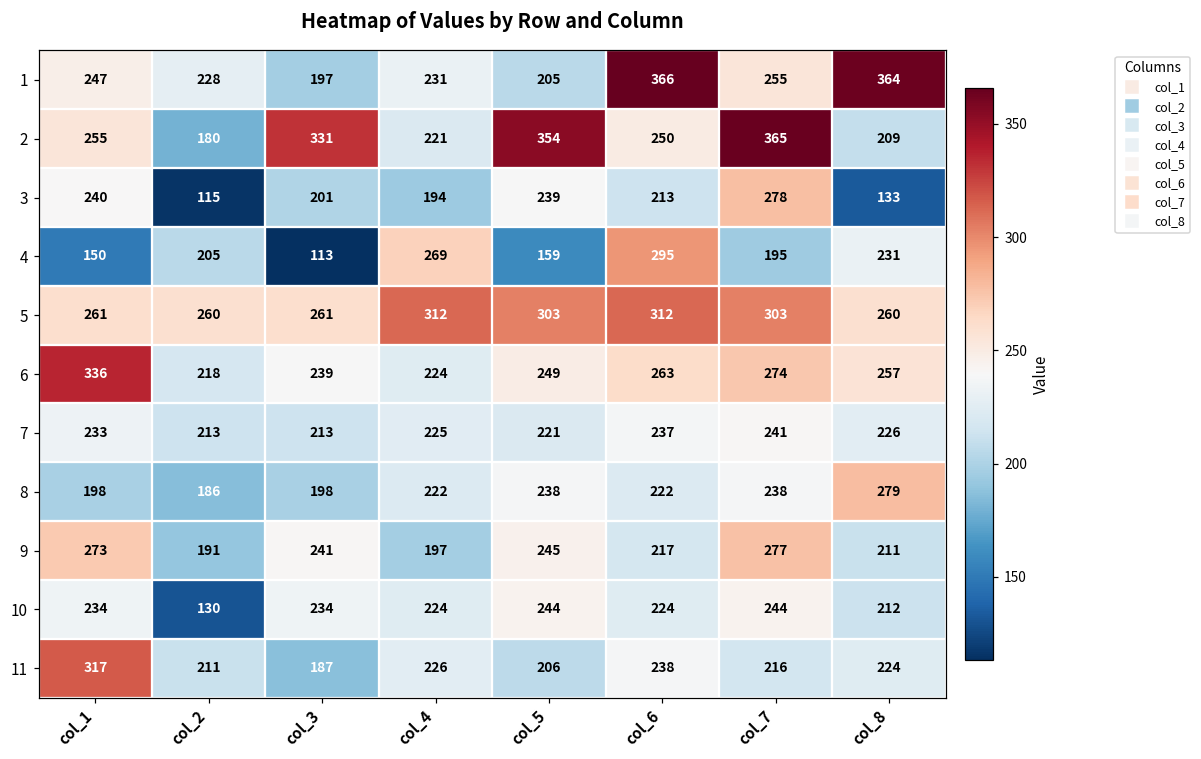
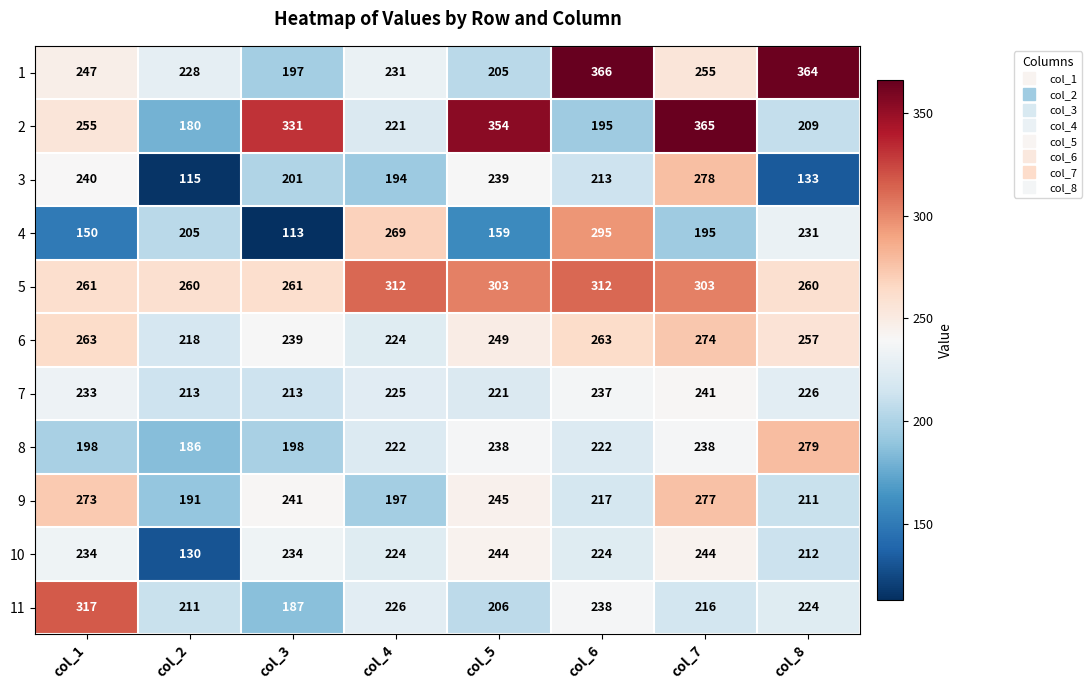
  {
    "1": {
      "col_1": 247,
      "col_2": 228,
      "col_3": 197,
      "col_4": 231,
      "col_5": 205,
      "col_6": 366,
      "col_7": 255,
      "col_8": 364
    },
    "2": {
      "col_1": 255,
      "col_2": 180,
      "col_3": 331,
      "col_4": 221,
      "col_5": 354,
-     "col_6": 250,
+     "col_6": 195,
      "col_7": 365,
      "col_8": 209
    },
    "3": {
      "col_1": 240,
      "col_2": 115,
      "col_3": 201,
      "col_4": 194,
      "col_5": 239,
      "col_6": 213,
      "col_7": 278,
      "col_8": 133
    },
    "4": {
      "col_1": 150,
      "col_2": 205,
      "col_3": 113,
      "col_4": 269,
      "col_5": 159,
      "col_6": 295,
      "col_7": 195,
      "col_8": 231
    },
    "5": {
      "col_1": 261,
      "col_2": 260,
      "col_3": 261,
      "col_4": 312,
      "col_5": 303,
      "col_6": 312,
      "col_7": 303,
      "col_8": 260
    },
    "6": {
-     "col_1": 336,
+     "col_1": 263,
      "col_2": 218,
      "col_3": 239,
      "col_4": 224,
      "col_5": 249,
      "col_6": 263,
      "col_7": 274,
      "col_8": 257
    },
    "7": {
      "col_1": 233,
      "col_2": 213,
      "col_3": 213,
      "col_4": 225,
      "col_5": 221,
      "col_6": 237,
      "col_7": 241,
      "col_8": 226
    },
    "8": {
      "col_1": 198,
      "col_2": 186,
      "col_3": 198,
      "col_4": 222,
      "col_5": 238,
      "col_6": 222,
      "col_7": 238,
      "col_8": 279
    },
    "9": {
      "col_1": 273,
      "col_2": 191,
      "col_3": 241,
      "col_4": 197,
      "col_5": 245,
      "col_6": 217,
      "col_7": 277,
      "col_8": 211
    },
    "10": {
      "col_1": 234,
      "col_2": 130,
      "col_3": 234,
      "col_4": 224,
      "col_5": 244,
      "col_6": 224,
      "col_7": 244,
      "col_8": 212
    },
    "11": {
      "col_1": 317,
      "col_2": 211,
      "col_3": 187,
      "col_4": 226,
      "col_5": 206,
      "col_6": 238,
      "col_7": 216,
      "col_8": 224
    }
  }
